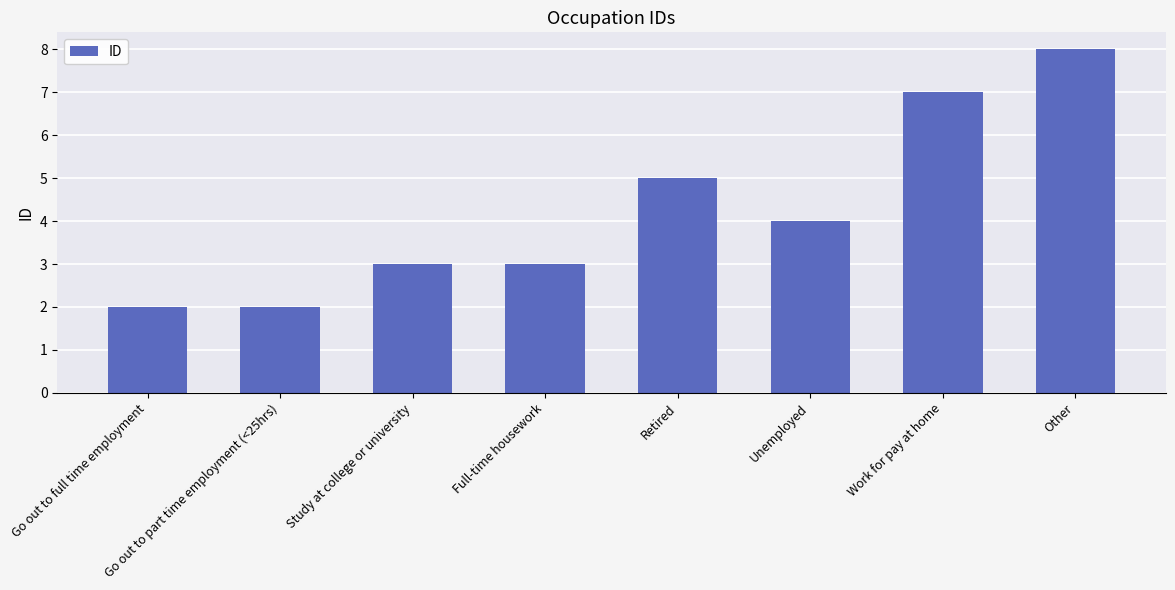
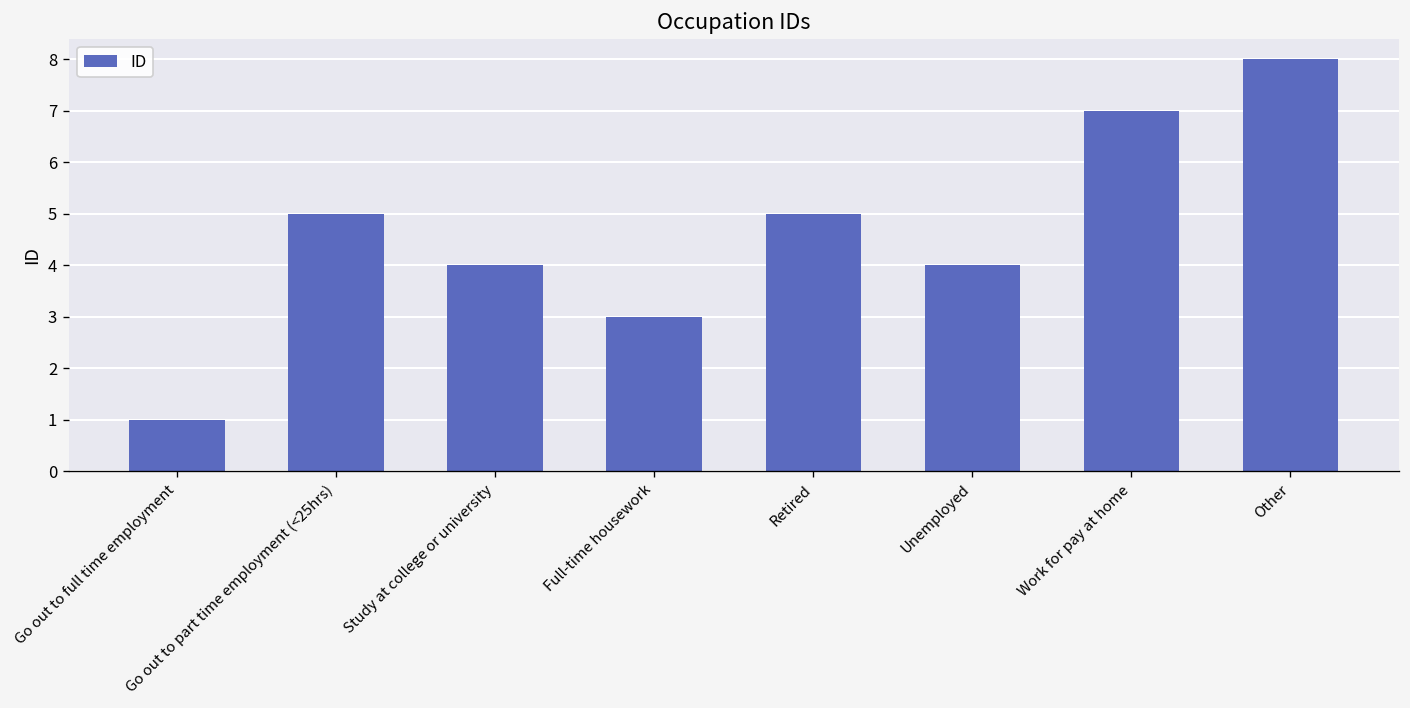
  {
-   "Go out to full time employment": 2,
-   "Go out to part time employment (<25hrs)": 2,
-   "Study at college or university": 3,
+   "Go out to full time employment": 1,
+   "Go out to part time employment (<25hrs)": 5,
+   "Study at college or university": 4,
    "Full-time housework": 3,
    "Retired": 5,
    "Unemployed": 4,
    "Work for pay at home": 7,
    "Other": 8
  }
